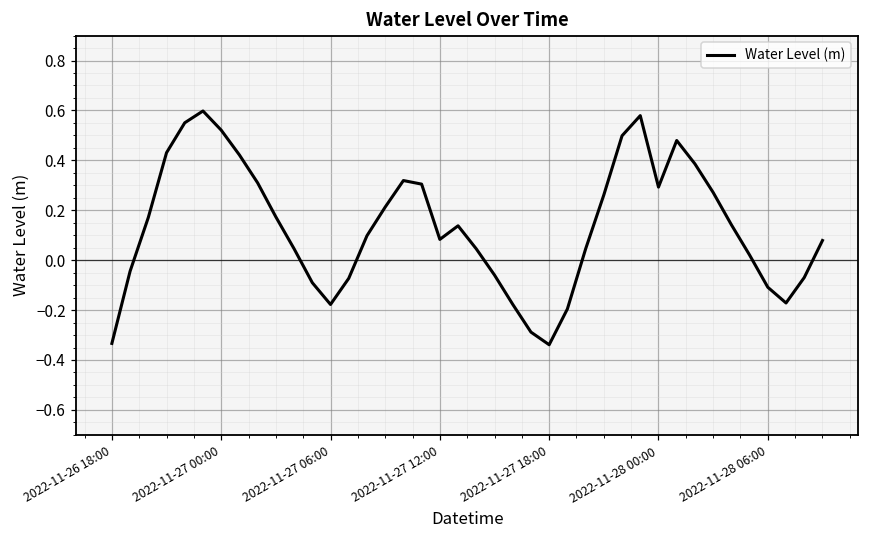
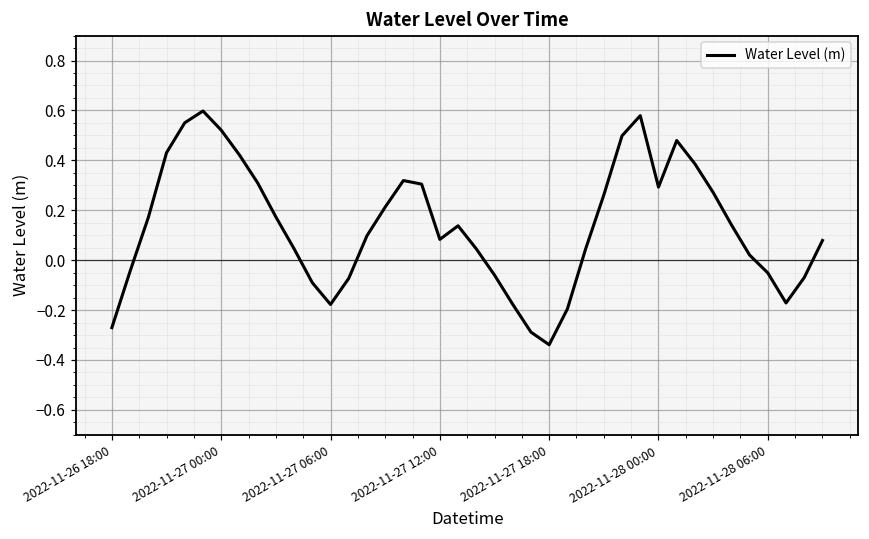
  {
-   "2022-11-26 18:00": -0.33,
+   "2022-11-26 18:00": -0.27,
    "2022-11-27 00:00": 0.52,
    "2022-11-27 06:00": -0.18,
    "2022-11-27 12:00": 0.08,
    "2022-11-27 18:00": -0.34,
    "2022-11-28 00:00": 0.29,
-   "2022-11-28 06:00": -0.11
+   "2022-11-28 06:00": -0.05
  }
